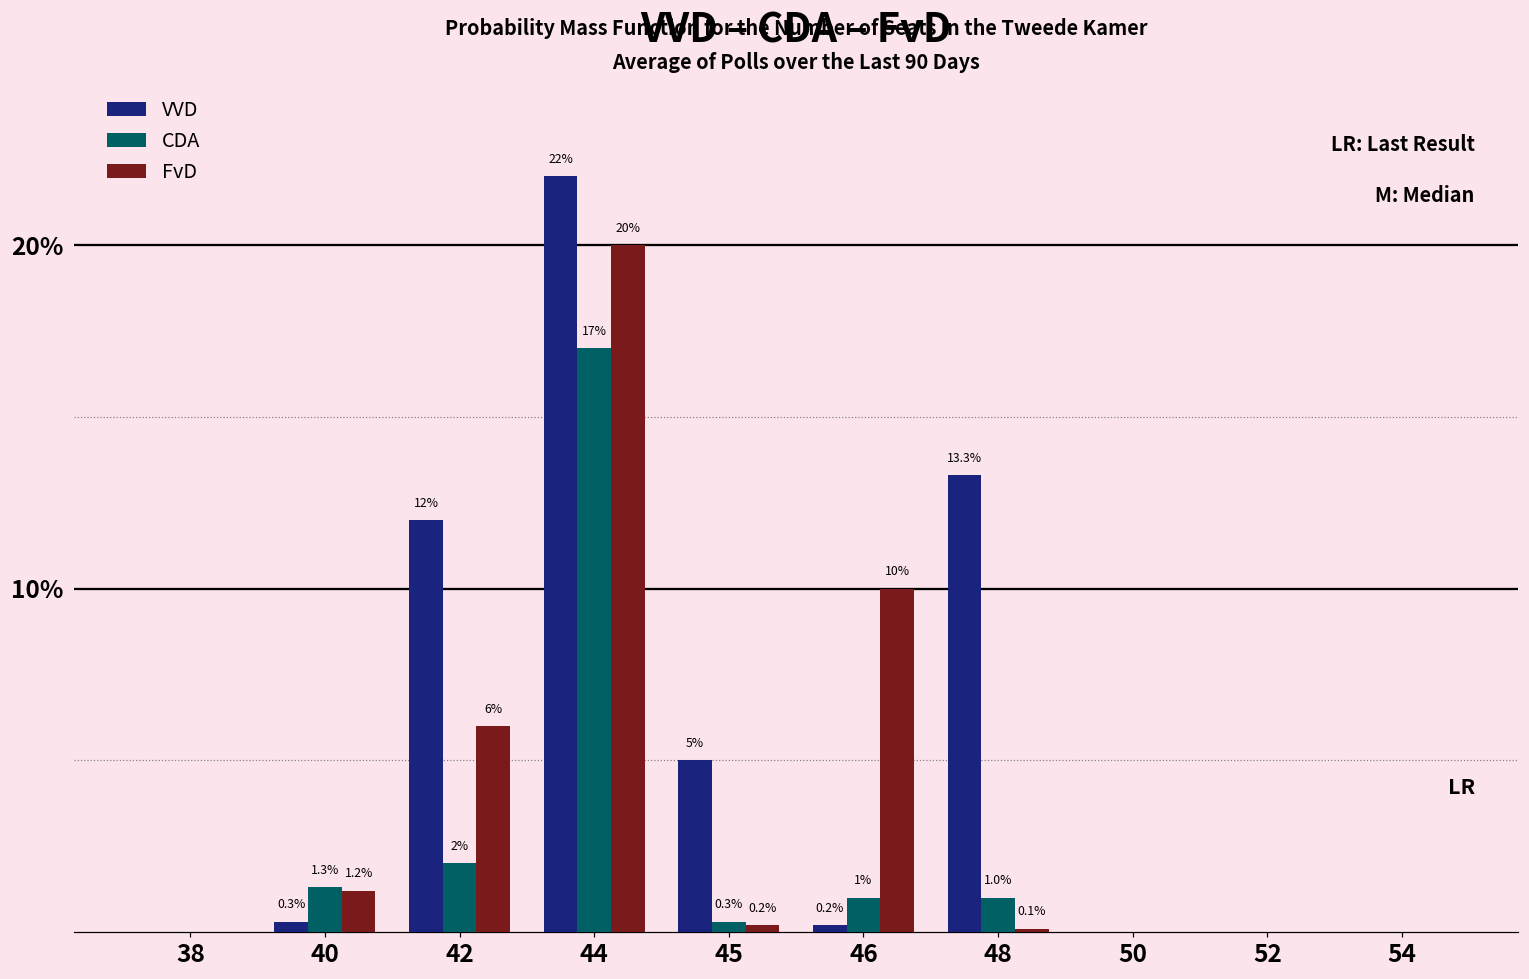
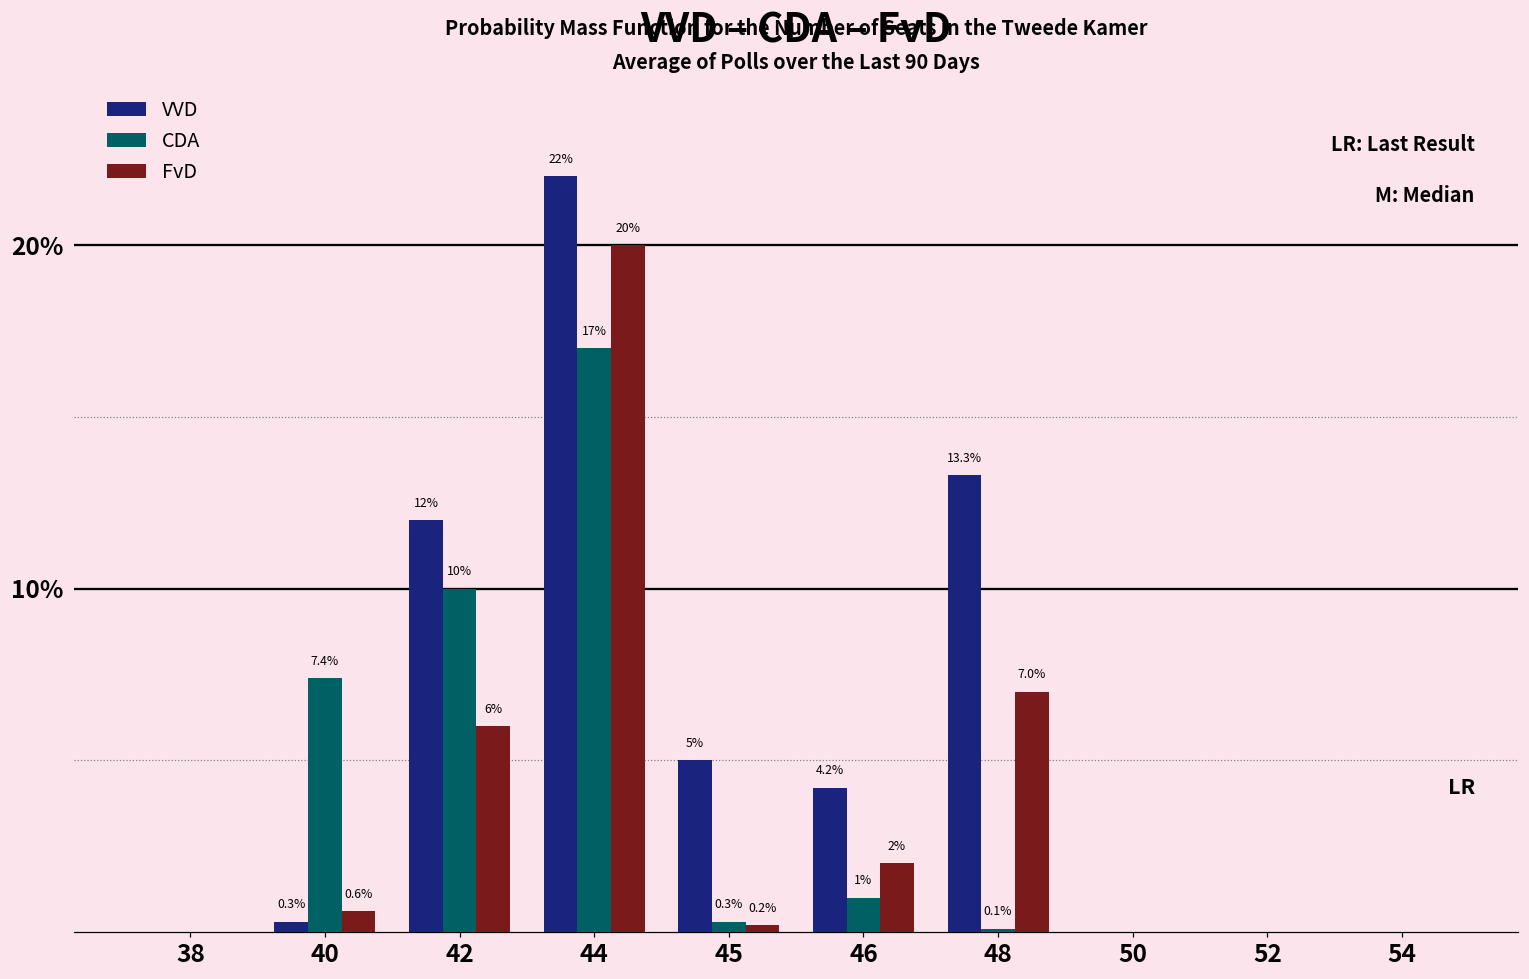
  {
    "VVD": {
      "40": "0.3%",
      "42": "12%",
      "44": "22%",
      "45": "5%",
-     "46": "0.2%",
+     "46": "4.2%",
      "48": "13.3%"
    },
    "CDA": {
-     "40": "1.3%",
-     "42": "2%",
+     "40": "7.4%",
+     "42": "10%",
      "44": "17%",
      "45": "0.3%",
      "46": "1%",
-     "48": "1.0%"
+     "48": "0.1%"
    },
    "FvD": {
-     "40": "1.2%",
+     "40": "0.6%",
      "42": "6%",
      "44": "20%",
      "45": "0.2%",
-     "46": "10%",
-     "48": "0.1%"
+     "46": "2%",
+     "48": "7.0%"
    }
  }
